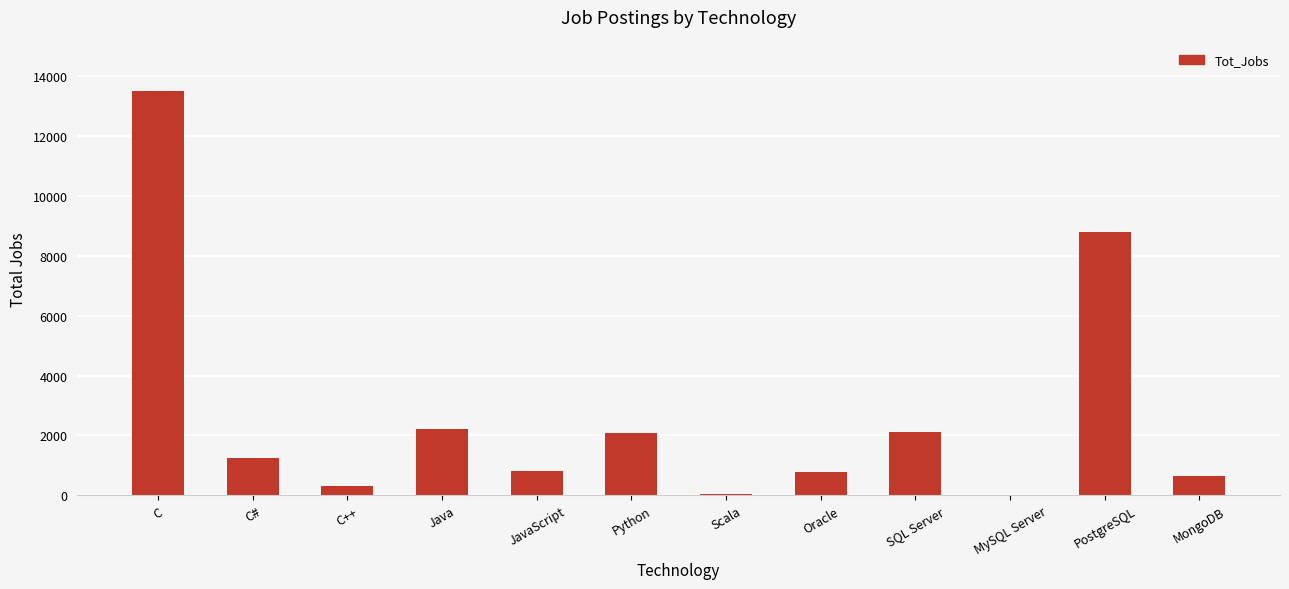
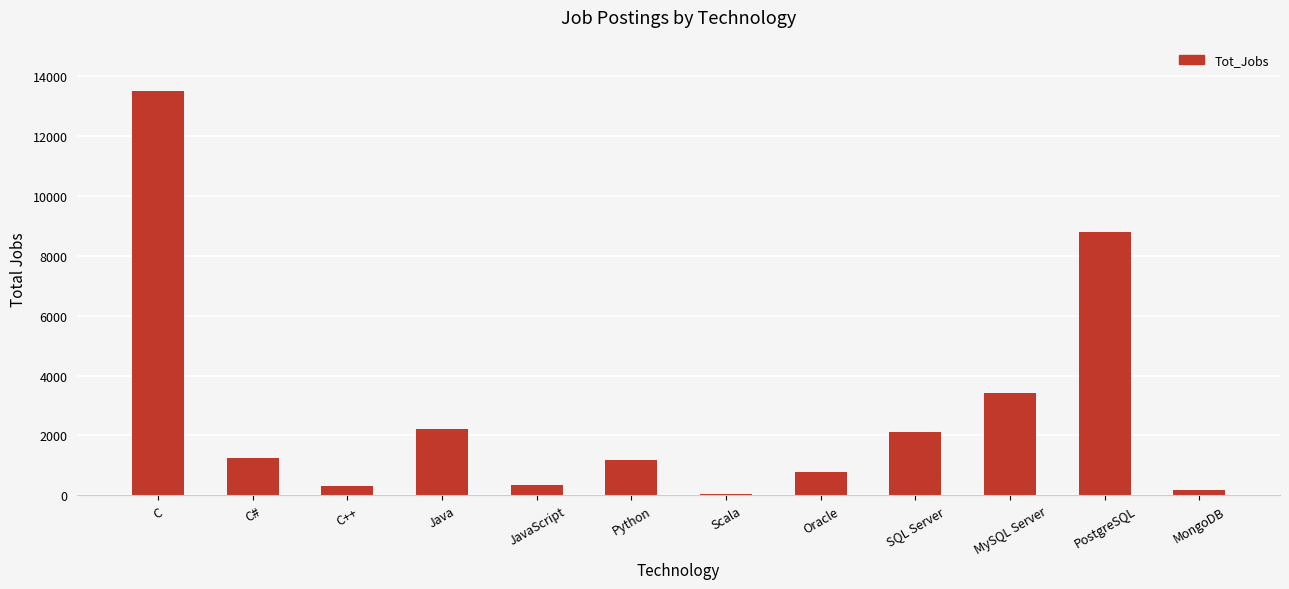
  {
    "C": 13500,
    "C#": 1300,
    "C++": 300,
    "Java": 2200,
-   "JavaScript": 800,
-   "Python": 2100,
+   "JavaScript": 400,
+   "Python": 1200,
    "Oracle": 800,
    "SQL Server": 2100,
-   "MySQL Server": 0,
+   "MySQL Server": 3400,
    "PostgreSQL": 8800,
-   "MongoDB": 600
+   "MongoDB": 200
  }
